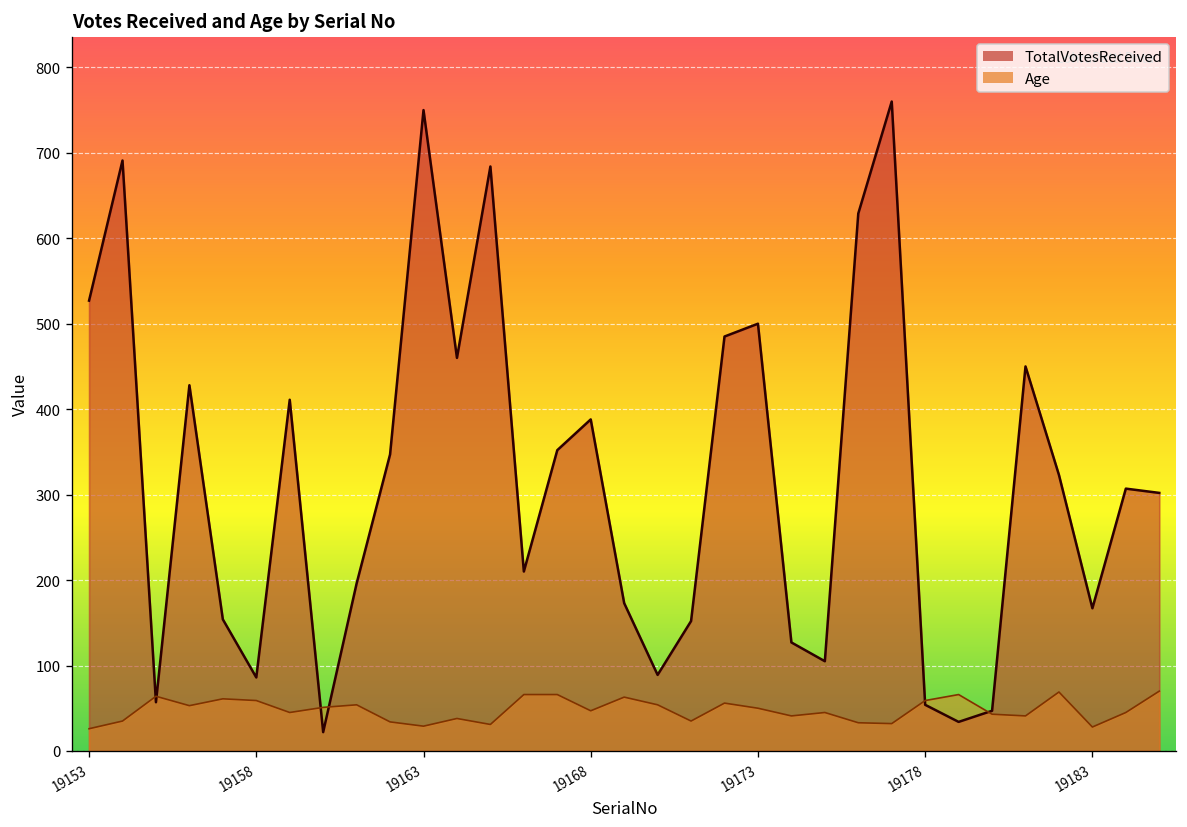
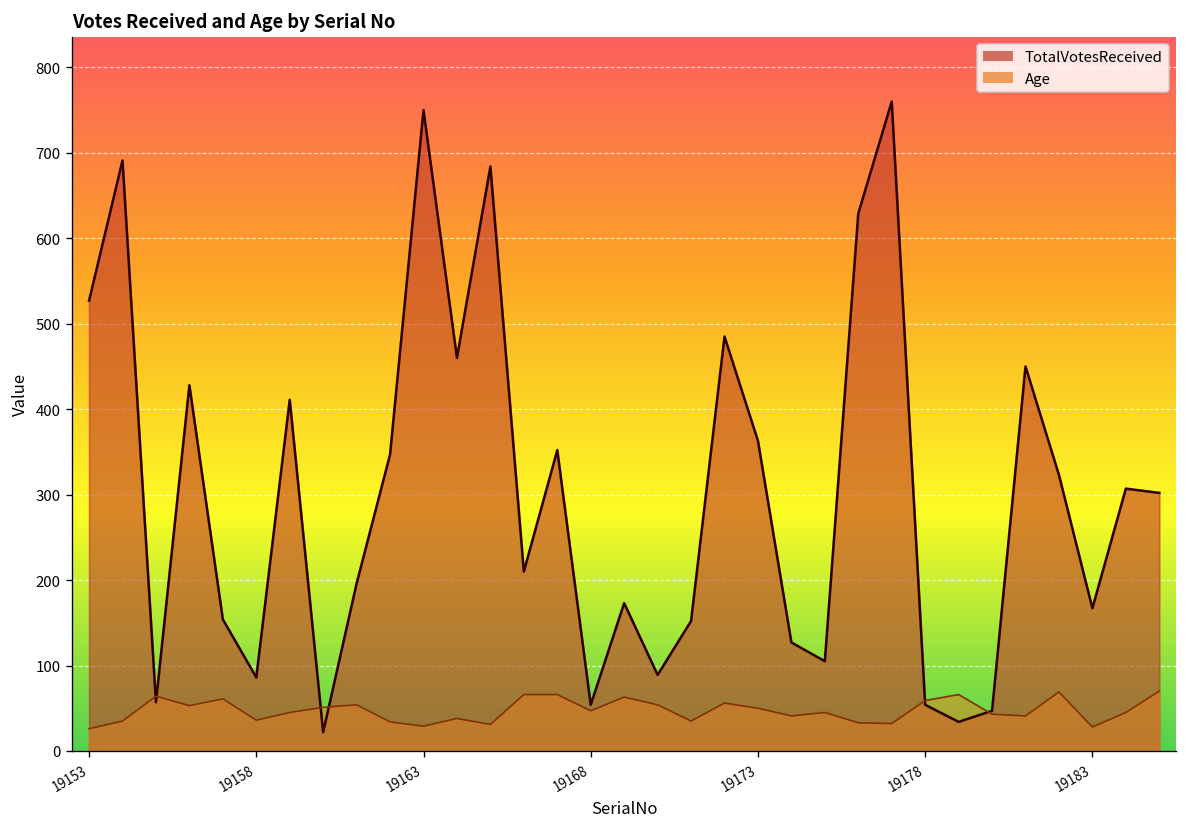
  {
    "TotalVotesReceived": {
      "19153": 530,
      "19158": 90,
      "19163": 750,
-     "19168": 390,
-     "19173": 500,
+     "19168": 50,
+     "19173": 360,
      "19178": 50,
      "19183": 170
    },
    "Age": {
      "19153": 30,
-     "19158": 60,
+     "19158": 40,
      "19163": 30,
      "19168": 50,
      "19173": 50,
      "19178": 60,
      "19183": 30
    }
  }
